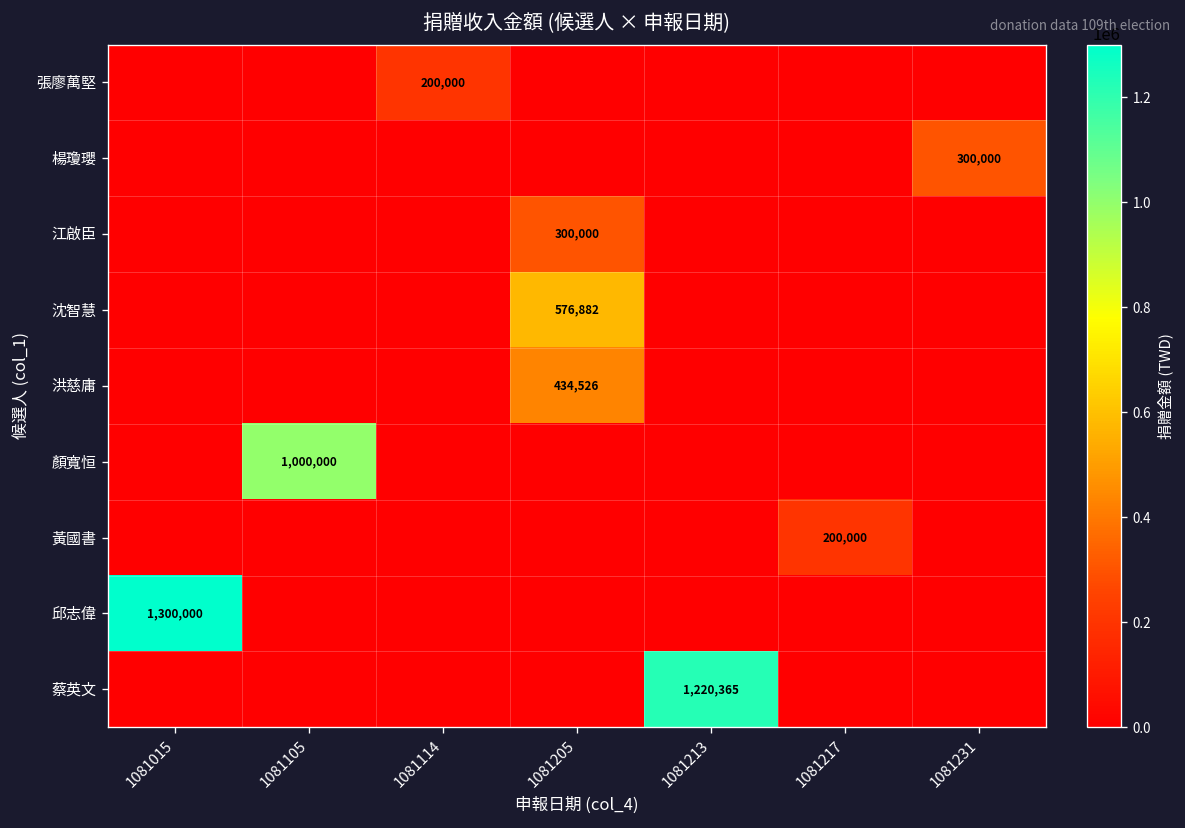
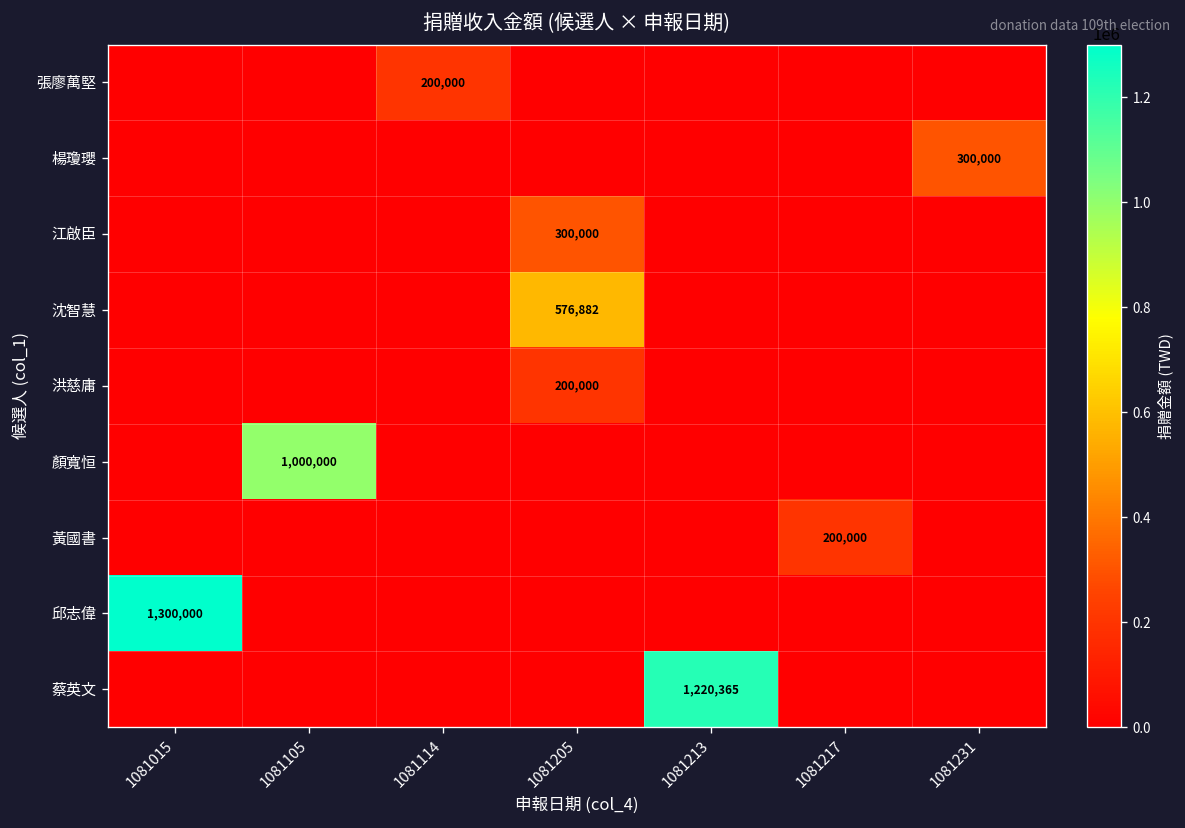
  {
    "張廖萬堅": {
      "1081114": "200,000"
    },
    "楊瓊瓔": {
      "1081231": "300,000"
    },
    "江啟臣": {
      "1081205": "300,000"
    },
    "沈智慧": {
      "1081205": "576,882"
    },
    "洪慈庸": {
-     "1081205": "434,526"
+     "1081205": "200,000"
    },
    "顏寬恒": {
      "1081105": "1,000,000"
    },
    "黃國書": {
      "1081217": "200,000"
    },
    "邱志偉": {
      "1081015": "1,300,000"
    },
    "蔡英文": {
      "1081213": "1,220,365"
    }
  }
